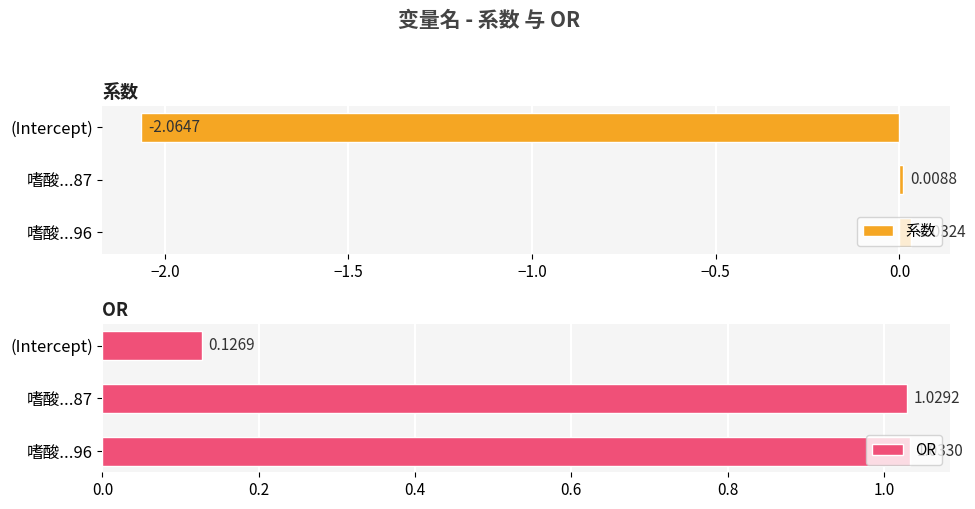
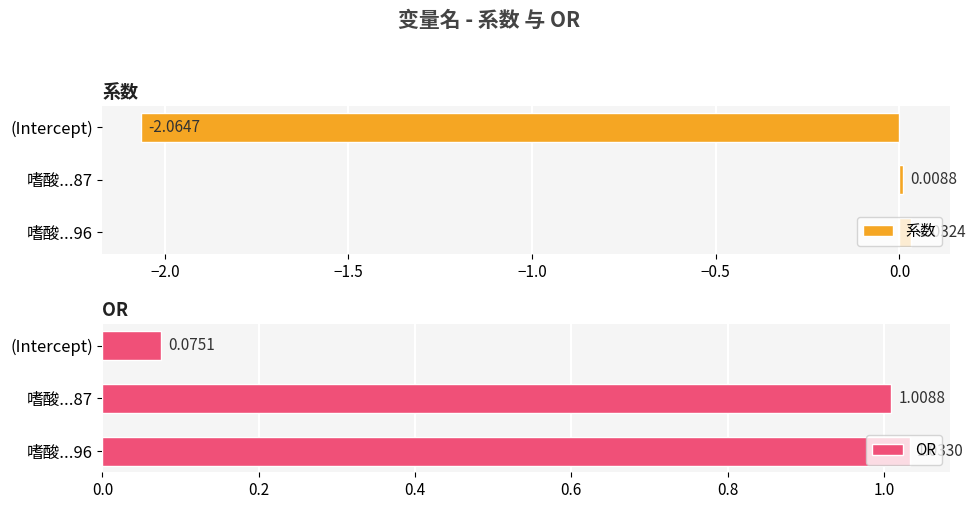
  {
    "系数": {
      "(Intercept)": -2.0647,
      "嗜酸...87": 0.0088
    },
    "OR": {
-     "(Intercept)": 0.1269,
-     "嗜酸...87": 1.0292
+     "(Intercept)": 0.0751,
+     "嗜酸...87": 1.0088
    }
  }
